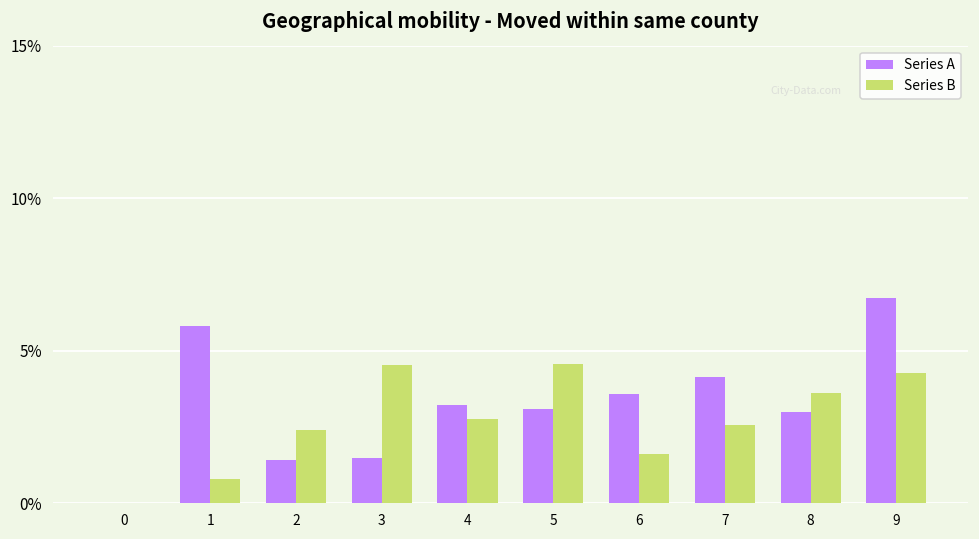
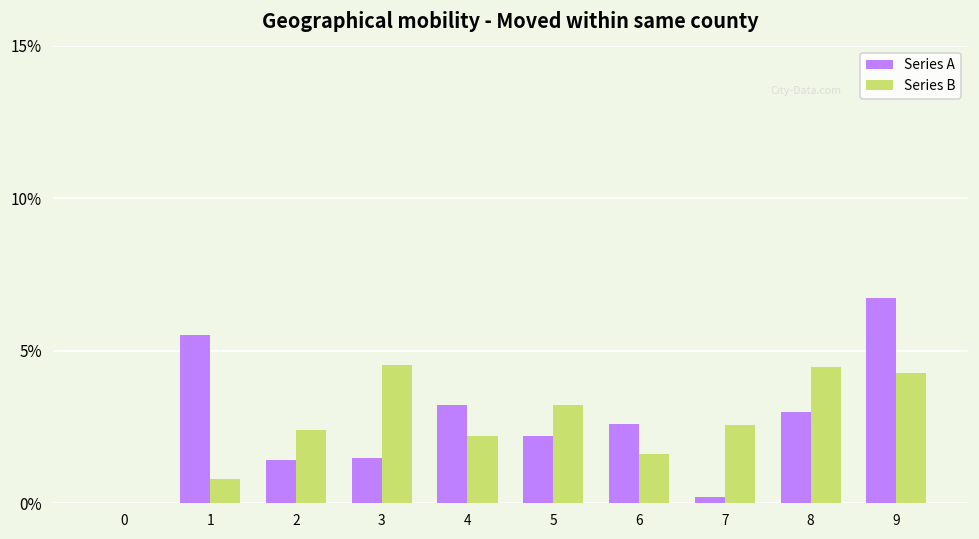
  {
    "Series A": {
      "0": "0.0%",
-     "1": "5.8%",
+     "1": "5.5%",
      "2": "1.4%",
      "3": "1.5%",
      "4": "3.2%",
-     "5": "3.1%",
-     "6": "3.6%",
-     "7": "4.1%",
+     "5": "2.2%",
+     "6": "2.6%",
+     "7": "0.2%",
      "8": "3.0%",
      "9": "6.7%"
    },
    "Series B": {
      "0": "0.0%",
      "1": "0.8%",
      "2": "2.4%",
      "3": "4.5%",
-     "4": "2.8%",
-     "5": "4.6%",
+     "4": "2.2%",
+     "5": "3.2%",
      "6": "1.6%",
      "7": "2.6%",
-     "8": "3.6%",
+     "8": "4.5%",
      "9": "4.3%"
    }
  }
